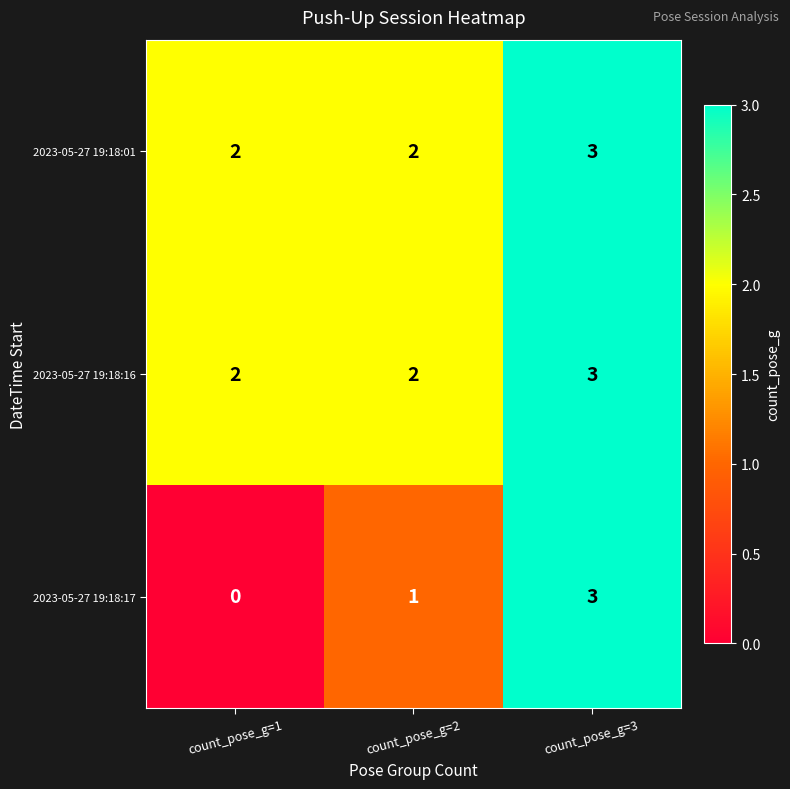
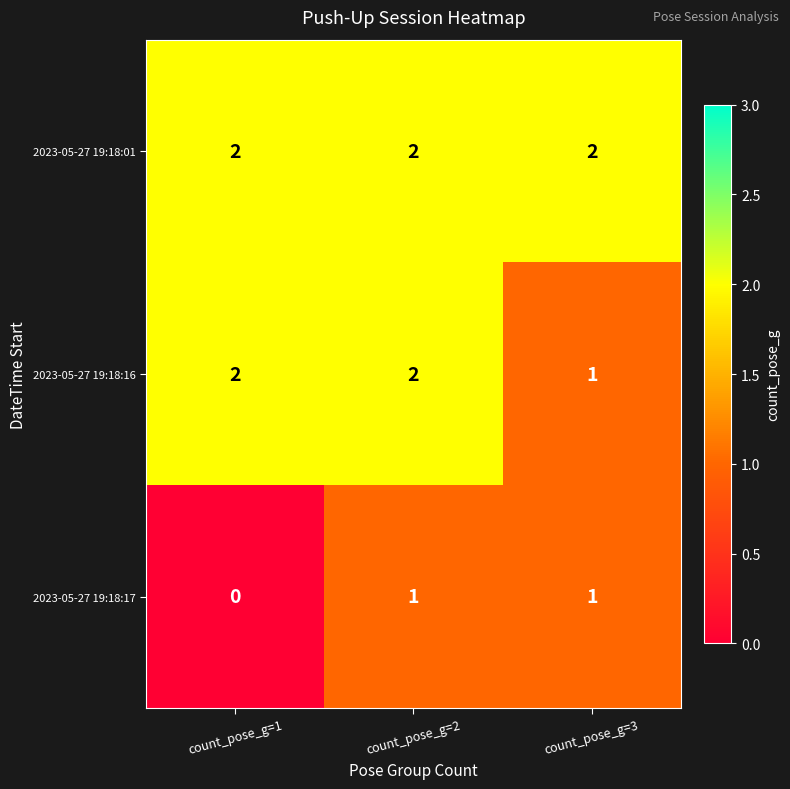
  {
    "2023-05-27 19:18:01": {
      "count_pose_g=1": 2,
      "count_pose_g=2": 2,
-     "count_pose_g=3": 3
+     "count_pose_g=3": 2
    },
    "2023-05-27 19:18:16": {
      "count_pose_g=1": 2,
      "count_pose_g=2": 2,
-     "count_pose_g=3": 3
+     "count_pose_g=3": 1
    },
    "2023-05-27 19:18:17": {
      "count_pose_g=1": 0,
      "count_pose_g=2": 1,
-     "count_pose_g=3": 3
+     "count_pose_g=3": 1
    }
  }
